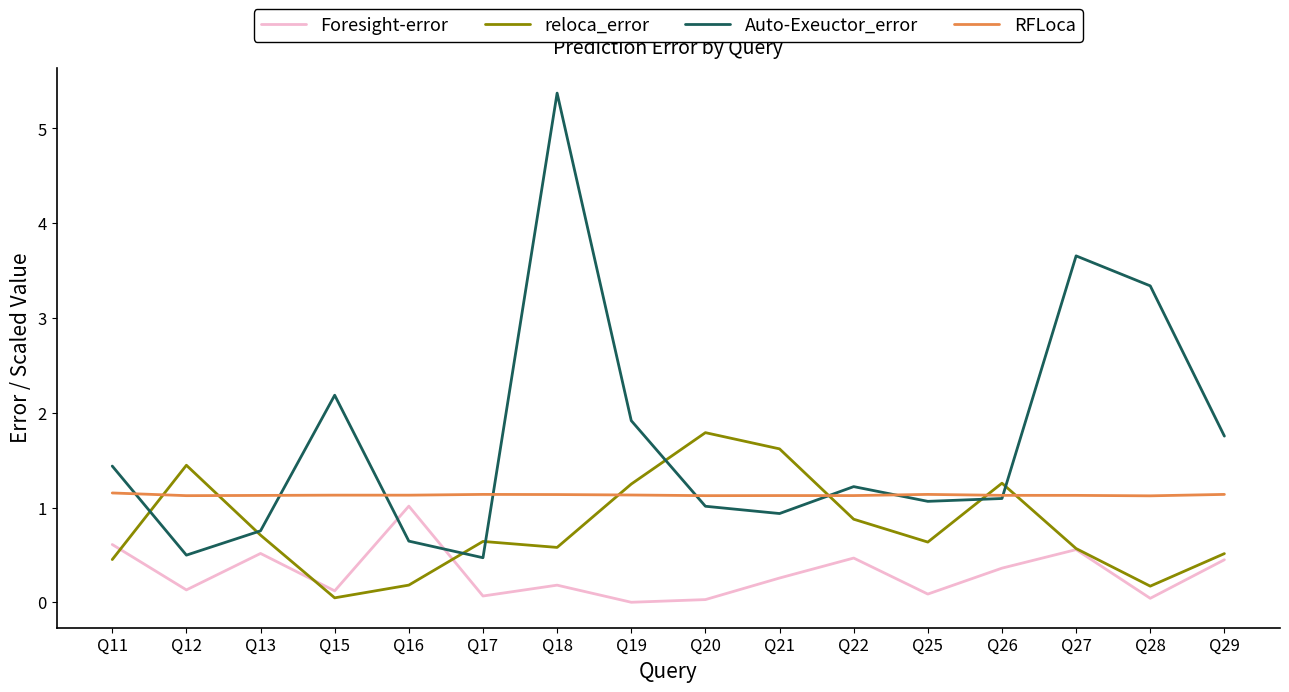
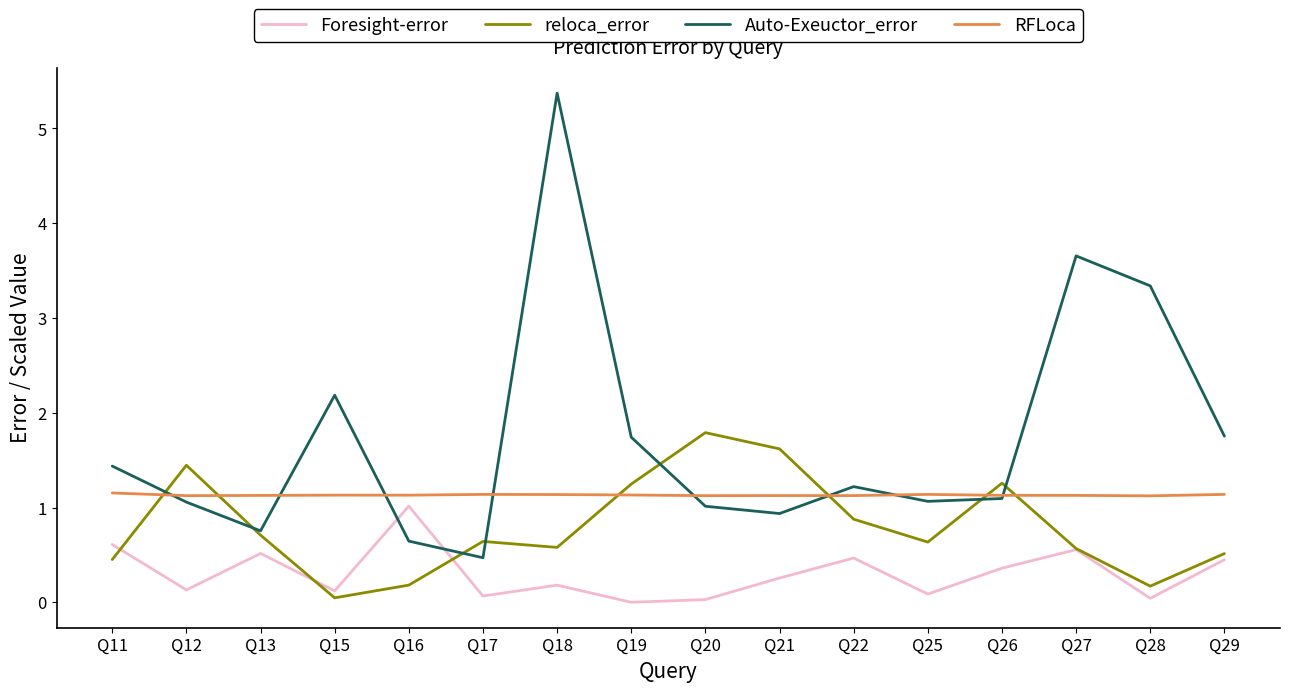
  {
    "Foresight-error": {
      "Q11": 0.6,
      "Q12": 0.1,
      "Q13": 0.5,
      "Q15": 0.1,
      "Q16": 1.0,
      "Q17": 0.1,
      "Q18": 0.2,
      "Q19": 0.0,
      "Q20": 0.0,
      "Q21": 0.3,
      "Q22": 0.5,
      "Q25": 0.1,
      "Q26": 0.4,
      "Q28": 0.0,
      "Q29": 0.4
    },
    "reloca_error": {
      "Q11": 0.5,
      "Q12": 1.4,
      "Q13": 0.7,
      "Q15": 0.0,
      "Q16": 0.2,
      "Q17": 0.6,
      "Q18": 0.6,
      "Q19": 1.2,
      "Q20": 1.8,
      "Q21": 1.6,
      "Q22": 0.9,
      "Q25": 0.6,
      "Q26": 1.3,
      "Q28": 0.2,
      "Q29": 0.5
    },
    "Auto-Exeuctor_error": {
      "Q11": 1.4,
-     "Q12": 0.5,
+     "Q12": 1.1,
      "Q13": 0.8,
      "Q15": 2.2,
      "Q16": 0.6,
      "Q17": 0.5,
      "Q18": 5.4,
-     "Q19": 1.9,
+     "Q19": 1.7,
      "Q20": 1.0,
      "Q21": 0.9,
      "Q22": 1.2,
      "Q25": 1.1,
      "Q26": 1.1,
      "Q27": 3.7,
      "Q28": 3.3,
      "Q29": 1.8
    },
    "RFLoca": {
      "Q11": 1.2,
      "Q12": 1.1,
      "Q13": 1.1,
      "Q15": 1.1,
      "Q16": 1.1,
      "Q17": 1.1,
      "Q18": 1.1,
      "Q19": 1.1,
      "Q20": 1.1,
      "Q21": 1.1,
      "Q22": 1.1,
      "Q25": 1.1,
      "Q26": 1.1,
      "Q27": 1.1,
      "Q28": 1.1,
      "Q29": 1.1
    }
  }
